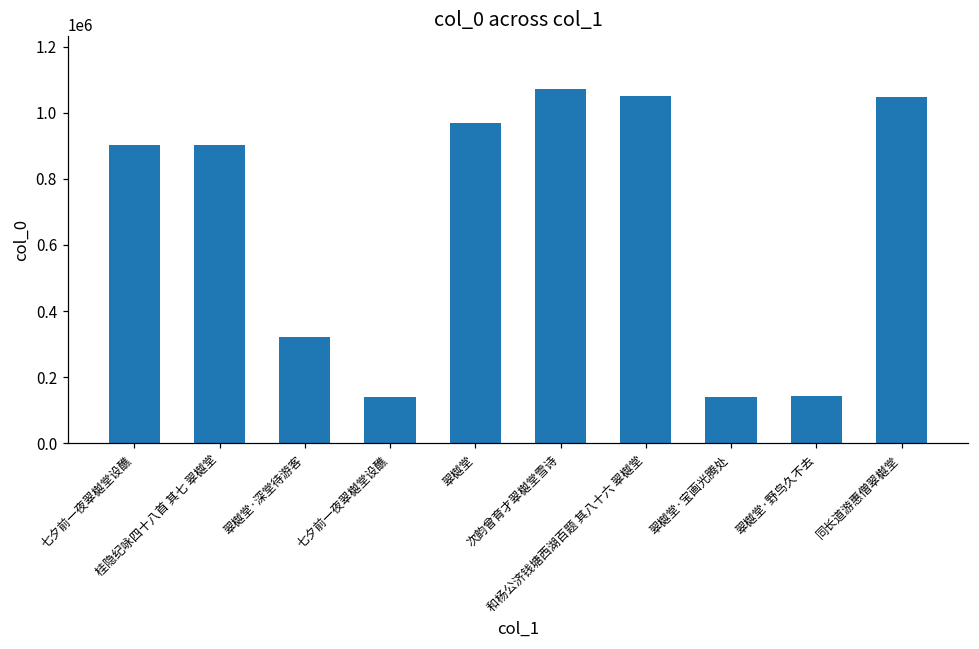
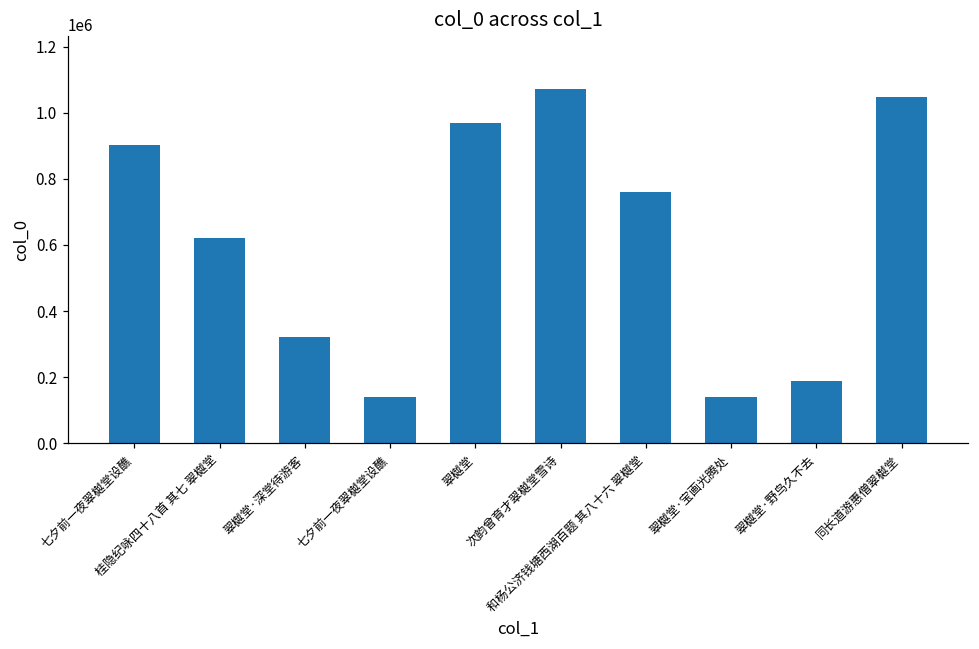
  {
-   "桂隐纪咏四十八首 其七 翠樾堂": 900000,
+   "桂隐纪咏四十八首 其七 翠樾堂": 620000,
    "翠樾堂·深堂待游客": 320000,
    "翠樾堂": 970000,
    "次韵曾育才翠樾堂雪诗": 1070000,
-   "和杨公济钱塘西湖百题 其八十六 翠樾堂": 1050000,
+   "和杨公济钱塘西湖百题 其八十六 翠樾堂": 760000,
    "翠樾堂·宝画光腾处": 140000,
-   "翠樾堂·野鸟久不去": 140000,
+   "翠樾堂·野鸟久不去": 190000,
    "同长道游惠僧翠樾堂": 1050000
  }
